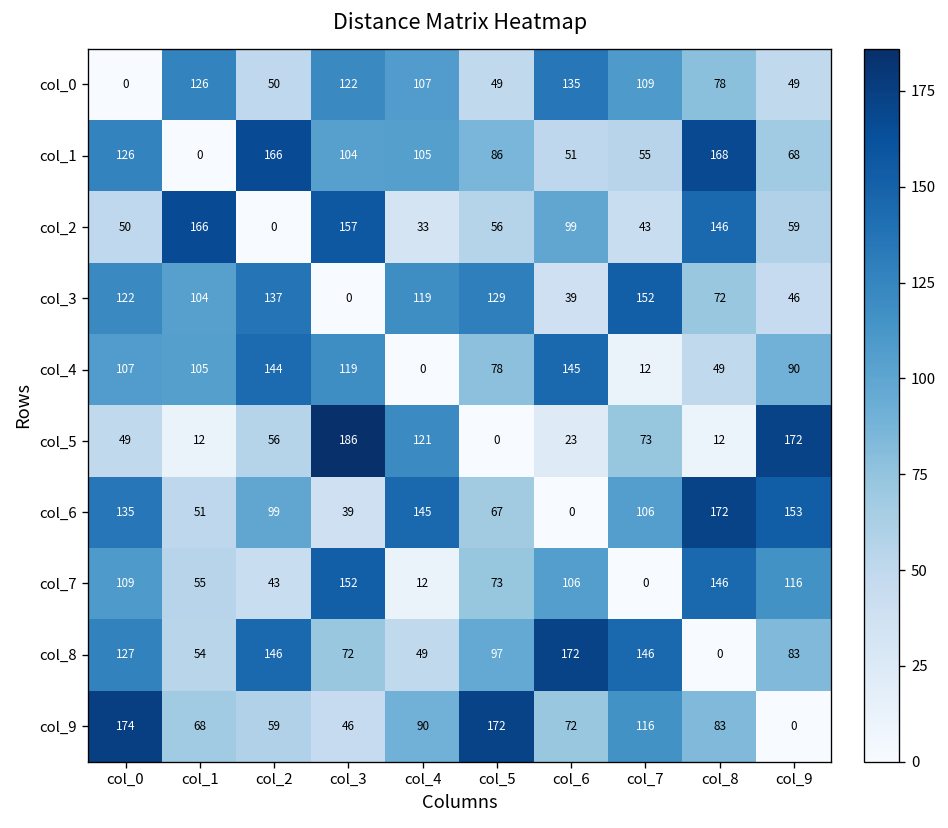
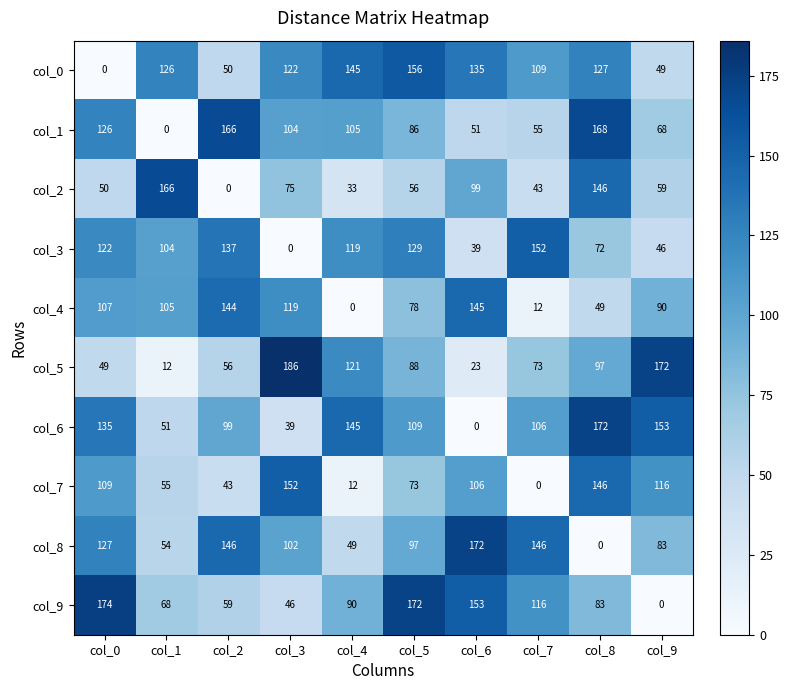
  {
    "col_0": {
      "col_0": 0,
      "col_1": 126,
      "col_2": 50,
      "col_3": 122,
-     "col_4": 107,
-     "col_5": 49,
+     "col_4": 145,
+     "col_5": 156,
      "col_6": 135,
      "col_7": 109,
-     "col_8": 78,
+     "col_8": 127,
      "col_9": 49
    },
    "col_1": {
      "col_0": 126,
      "col_1": 0,
      "col_2": 166,
      "col_3": 104,
      "col_4": 105,
      "col_5": 86,
      "col_6": 51,
      "col_7": 55,
      "col_8": 168,
      "col_9": 68
    },
    "col_2": {
      "col_0": 50,
      "col_1": 166,
      "col_2": 0,
-     "col_3": 157,
+     "col_3": 75,
      "col_4": 33,
      "col_5": 56,
      "col_6": 99,
      "col_7": 43,
      "col_8": 146,
      "col_9": 59
    },
    "col_3": {
      "col_0": 122,
      "col_1": 104,
      "col_2": 137,
      "col_3": 0,
      "col_4": 119,
      "col_5": 129,
      "col_6": 39,
      "col_7": 152,
      "col_8": 72,
      "col_9": 46
    },
    "col_4": {
      "col_0": 107,
      "col_1": 105,
      "col_2": 144,
      "col_3": 119,
      "col_4": 0,
      "col_5": 78,
      "col_6": 145,
      "col_7": 12,
      "col_8": 49,
      "col_9": 90
    },
    "col_5": {
      "col_0": 49,
      "col_1": 12,
      "col_2": 56,
      "col_3": 186,
      "col_4": 121,
-     "col_5": 0,
+     "col_5": 88,
      "col_6": 23,
      "col_7": 73,
-     "col_8": 12,
+     "col_8": 97,
      "col_9": 172
    },
    "col_6": {
      "col_0": 135,
      "col_1": 51,
      "col_2": 99,
      "col_3": 39,
      "col_4": 145,
-     "col_5": 67,
+     "col_5": 109,
      "col_6": 0,
      "col_7": 106,
      "col_8": 172,
      "col_9": 153
    },
    "col_7": {
      "col_0": 109,
      "col_1": 55,
      "col_2": 43,
      "col_3": 152,
      "col_4": 12,
      "col_5": 73,
      "col_6": 106,
      "col_7": 0,
      "col_8": 146,
      "col_9": 116
    },
    "col_8": {
      "col_0": 127,
      "col_1": 54,
      "col_2": 146,
-     "col_3": 72,
+     "col_3": 102,
      "col_4": 49,
      "col_5": 97,
      "col_6": 172,
      "col_7": 146,
      "col_8": 0,
      "col_9": 83
    },
    "col_9": {
      "col_0": 174,
      "col_1": 68,
      "col_2": 59,
      "col_3": 46,
      "col_4": 90,
      "col_5": 172,
-     "col_6": 72,
+     "col_6": 153,
      "col_7": 116,
      "col_8": 83,
      "col_9": 0
    }
  }
